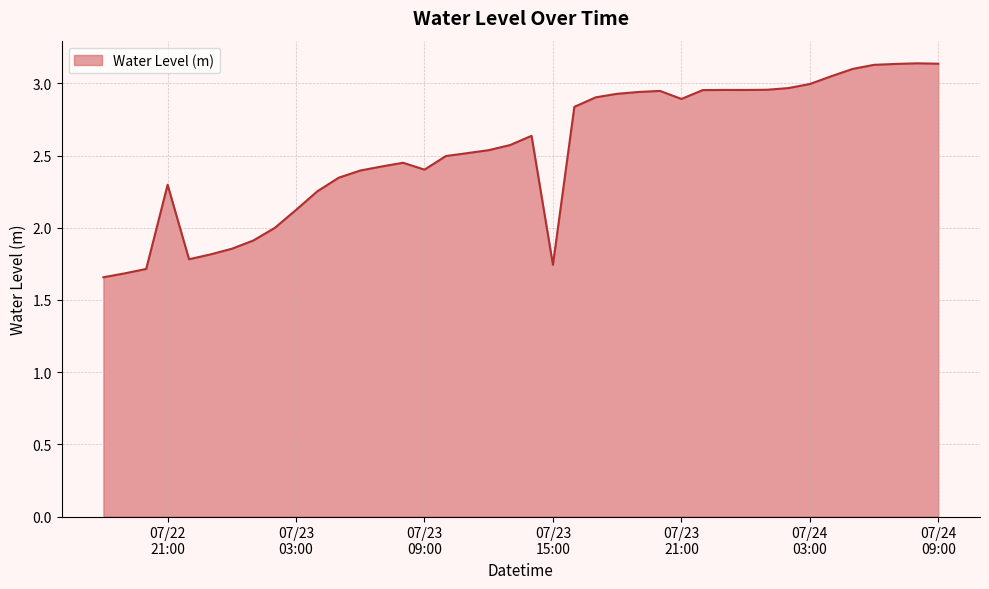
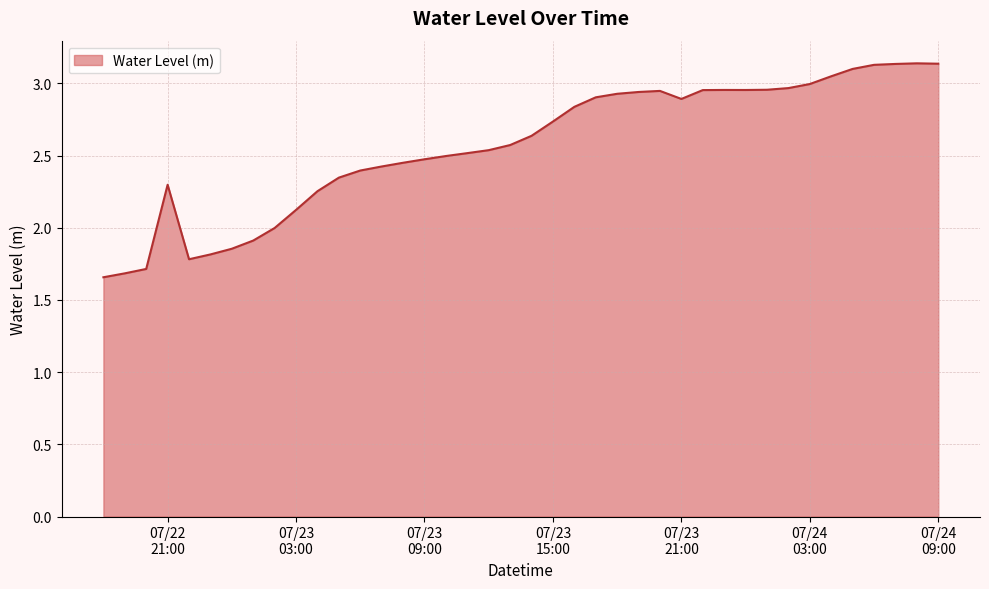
  {
    "07/22 21:00": 2.30,
    "07/23 03:00": 2.12,
-   "07/23 09:00": 2.40,
-   "07/23 15:00": 1.74,
+   "07/23 09:00": 2.47,
+   "07/23 15:00": 2.74,
    "07/23 21:00": 2.89,
    "07/24 03:00": 3.00,
    "07/24 09:00": 3.14
  }
